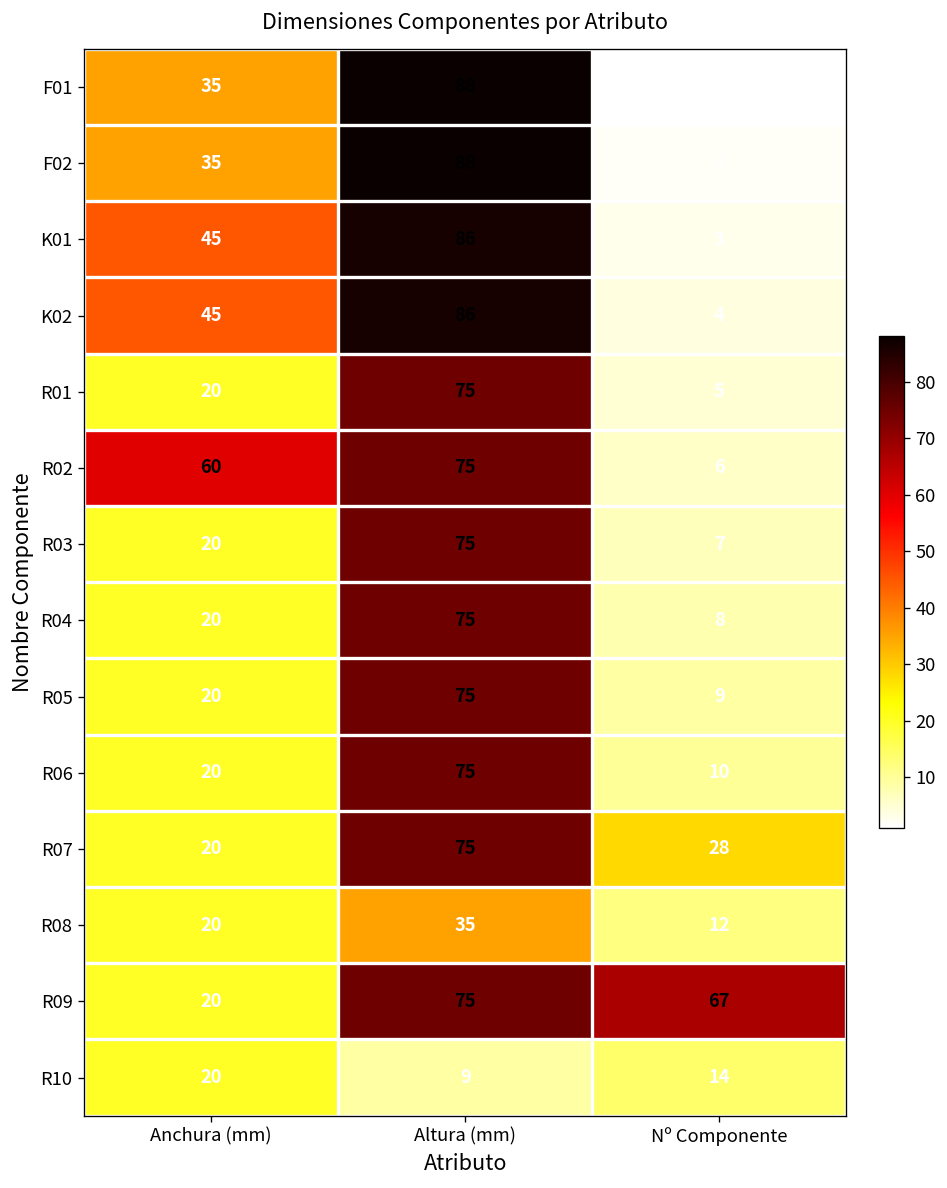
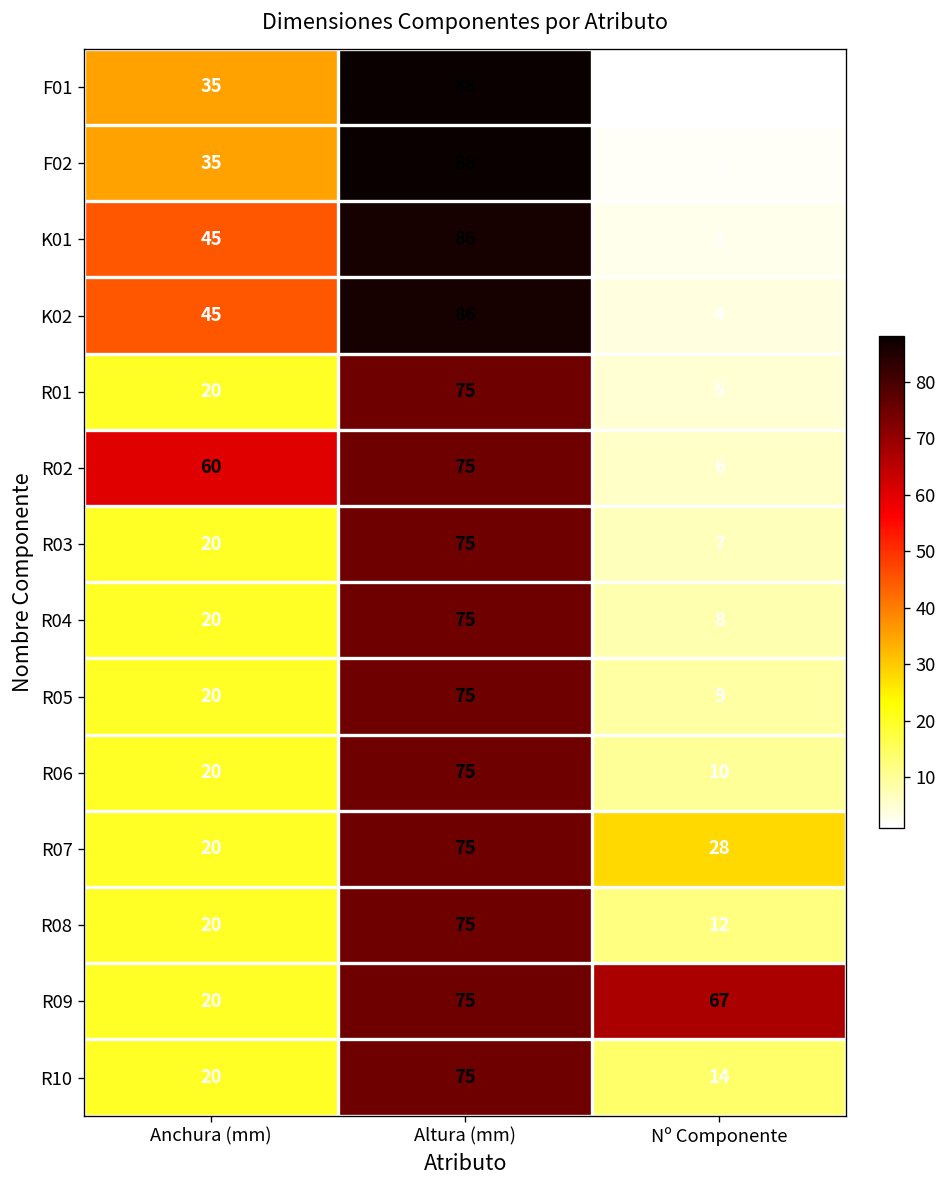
  {
    "F01": {
      "Anchura (mm)": 35
    },
    "F02": {
      "Anchura (mm)": 35
    },
    "K01": {
      "Anchura (mm)": 45
    },
    "K02": {
      "Anchura (mm)": 45
    },
    "R01": {
      "Anchura (mm)": 20,
      "Altura (mm)": 75
    },
    "R02": {
      "Anchura (mm)": 60,
      "Altura (mm)": 75,
      "Nº Componente": 6
    },
    "R03": {
      "Anchura (mm)": 20,
      "Altura (mm)": 75,
      "Nº Componente": 7
    },
    "R04": {
      "Anchura (mm)": 20,
      "Altura (mm)": 75,
      "Nº Componente": 8
    },
    "R05": {
      "Anchura (mm)": 20,
      "Altura (mm)": 75,
      "Nº Componente": 9
    },
    "R06": {
      "Anchura (mm)": 20,
      "Altura (mm)": 75,
      "Nº Componente": 10
    },
    "R07": {
      "Anchura (mm)": 20,
      "Altura (mm)": 75,
      "Nº Componente": 28
    },
    "R08": {
      "Anchura (mm)": 20,
-     "Altura (mm)": 35,
+     "Altura (mm)": 75,
      "Nº Componente": 12
    },
    "R09": {
      "Anchura (mm)": 20,
      "Altura (mm)": 75,
      "Nº Componente": 67
    },
    "R10": {
      "Anchura (mm)": 20,
-     "Altura (mm)": 9,
+     "Altura (mm)": 75,
      "Nº Componente": 14
    }
  }
